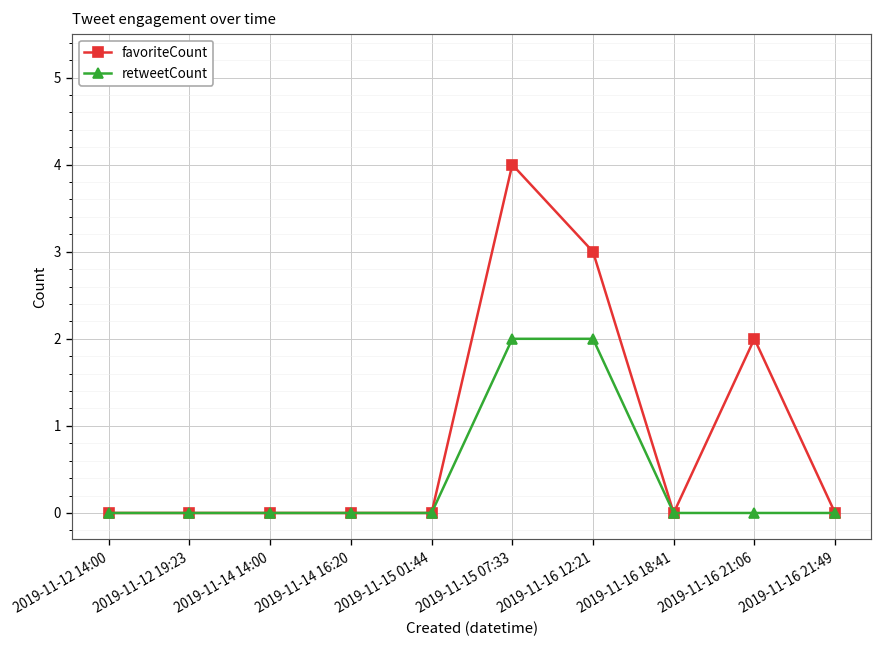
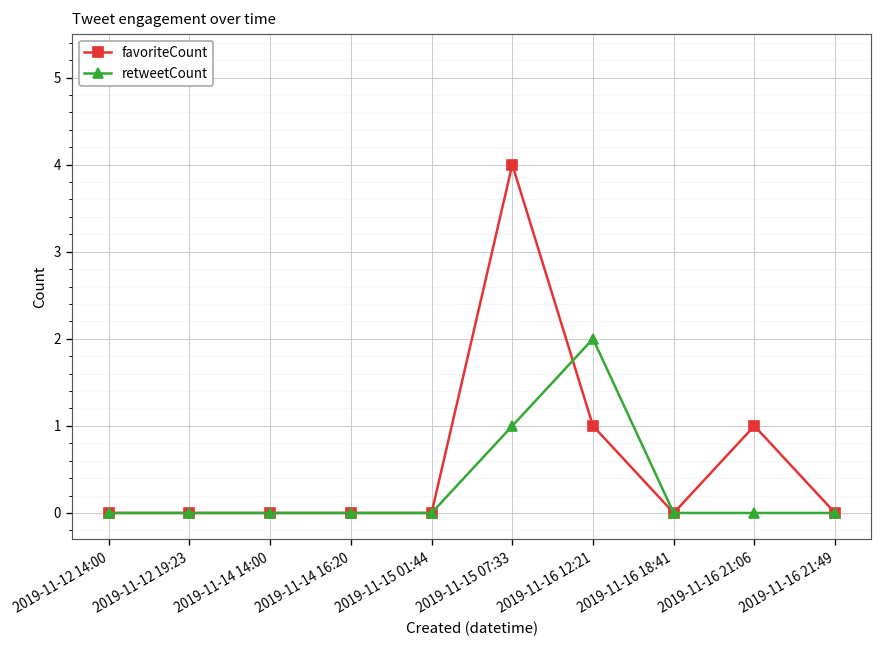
  {
    "favoriteCount": {
      "2019-11-15 07:33": 4,
-     "2019-11-16 12:21": 3,
-     "2019-11-16 21:06": 2
+     "2019-11-16 12:21": 1,
+     "2019-11-16 21:06": 1
    },
    "retweetCount": {
-     "2019-11-15 07:33": 2,
+     "2019-11-15 07:33": 1,
      "2019-11-16 12:21": 2,
      "2019-11-16 21:06": 0
    }
  }
